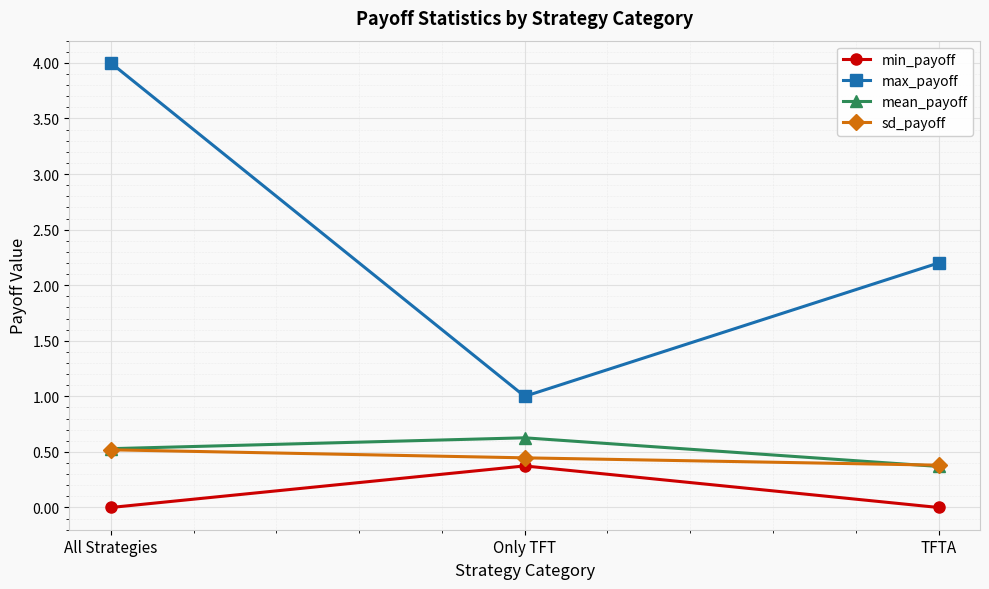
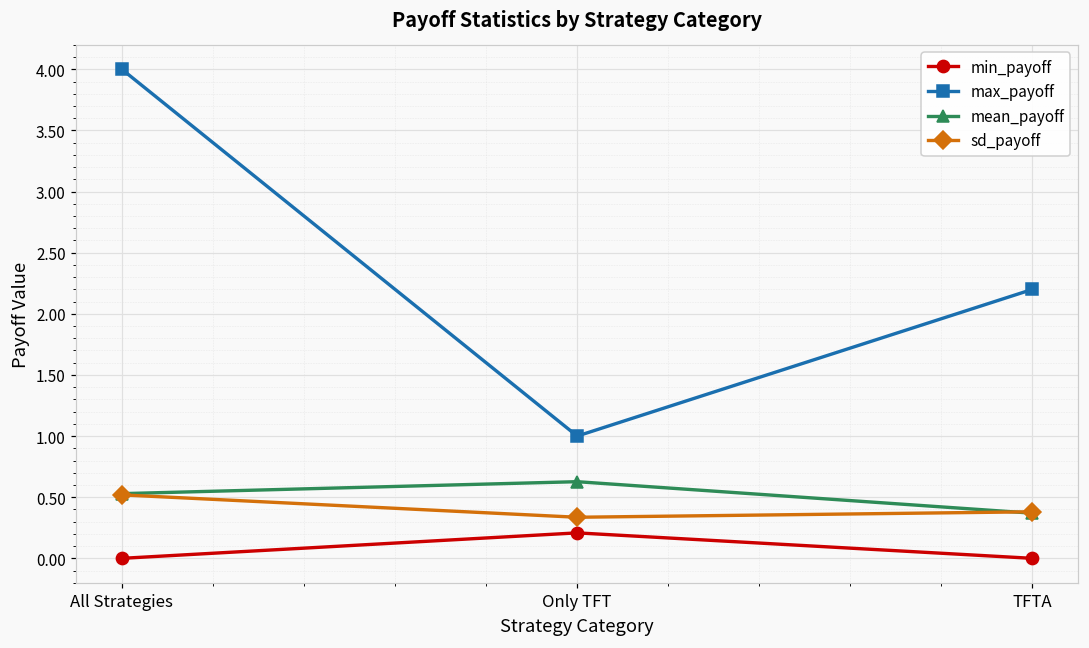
  {
    "min_payoff": {
      "All Strategies": 0.00,
-     "Only TFT": 0.37,
+     "Only TFT": 0.21,
      "TFTA": 0.00
    },
    "max_payoff": {
      "All Strategies": 4.00,
      "Only TFT": 1.00,
      "TFTA": 2.20
    },
    "mean_payoff": {
      "Only TFT": 0.63
    },
    "sd_payoff": {
-     "Only TFT": 0.45
+     "Only TFT": 0.34
    }
  }
